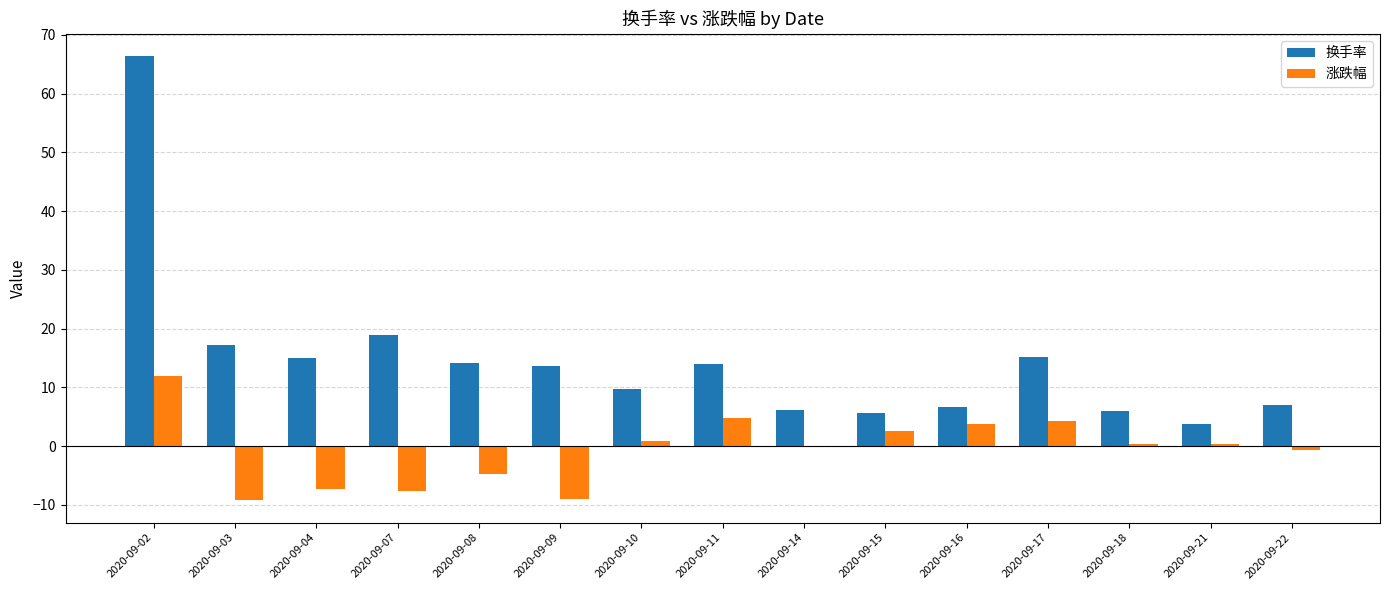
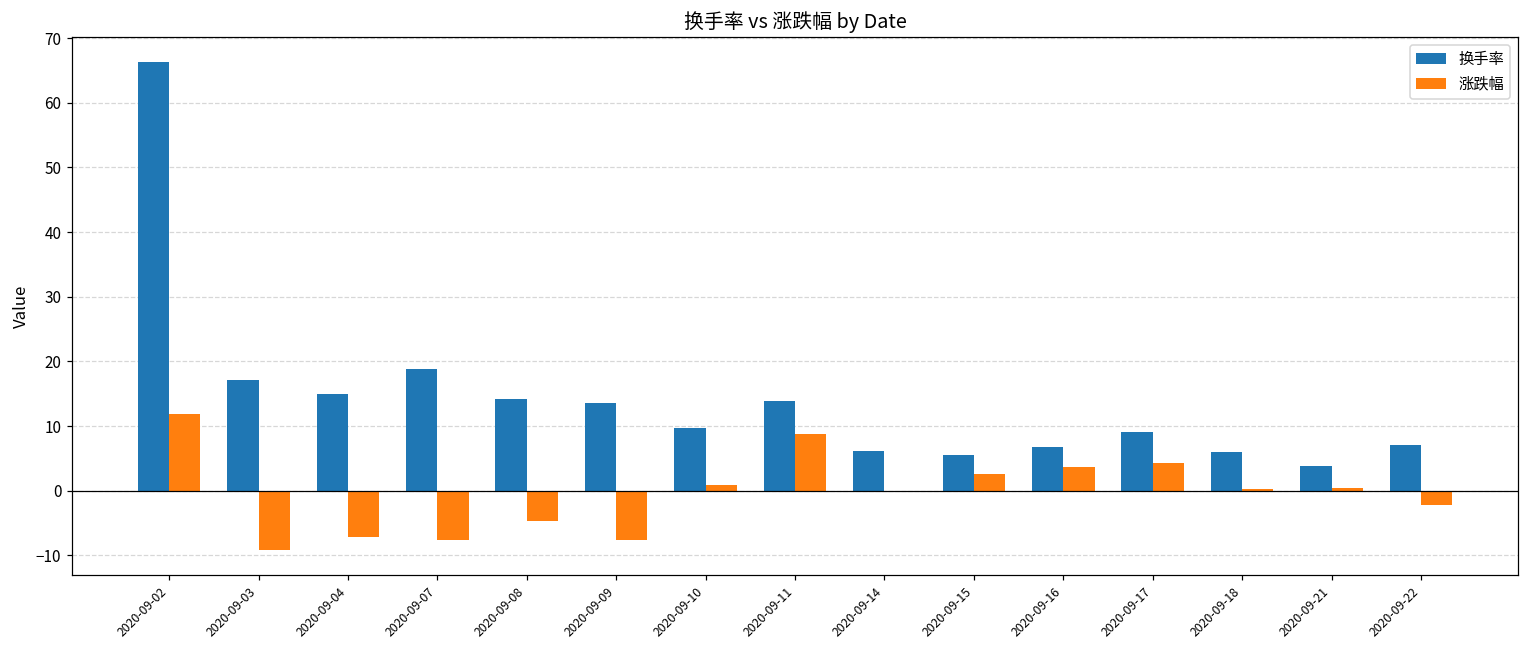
  {
    "换手率": {
      "2020-09-02": 66,
      "2020-09-03": 17,
      "2020-09-04": 15,
      "2020-09-07": 19,
      "2020-09-08": 14,
      "2020-09-09": 14,
      "2020-09-10": 10,
      "2020-09-11": 14,
      "2020-09-14": 6,
      "2020-09-15": 6,
      "2020-09-16": 7,
-     "2020-09-17": 15,
+     "2020-09-17": 9,
      "2020-09-18": 6,
      "2020-09-21": 4,
      "2020-09-22": 7
    },
    "涨跌幅": {
      "2020-09-02": 12,
      "2020-09-03": -9,
      "2020-09-04": -7,
      "2020-09-07": -8,
      "2020-09-08": -5,
-     "2020-09-09": -9,
+     "2020-09-09": -8,
      "2020-09-10": 1,
-     "2020-09-11": 5,
+     "2020-09-11": 9,
      "2020-09-15": 3,
      "2020-09-16": 4,
      "2020-09-17": 4,
-     "2020-09-22": -1
+     "2020-09-22": -2
    }
  }
